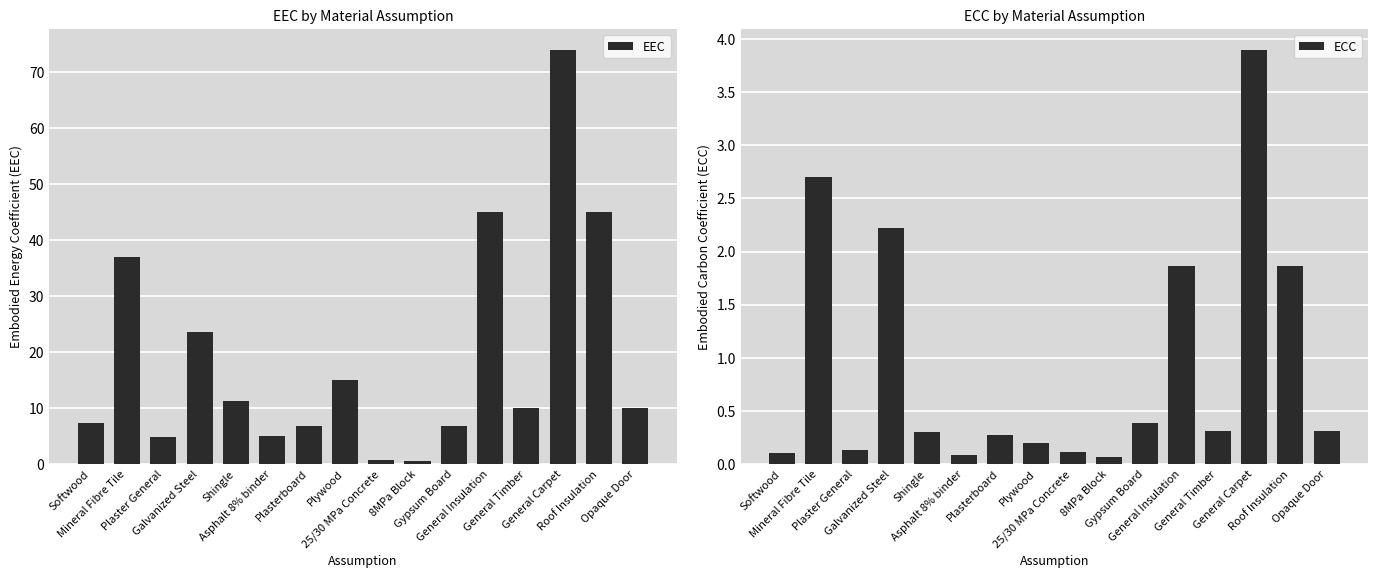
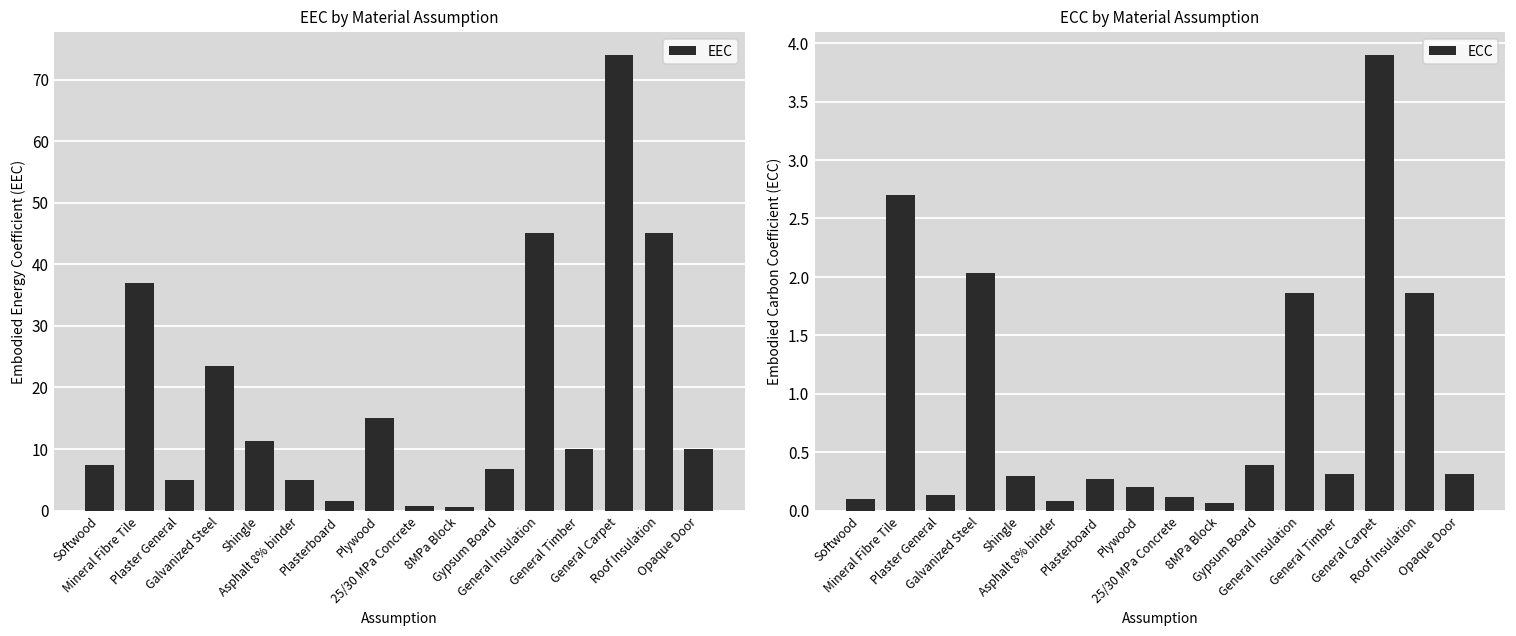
  {
    "EEC by Material Assumption": {
      "Softwood": 7,
      "Mineral Fibre Tile": 37,
      "Plaster General": 5,
      "Galvanized Steel": 24,
      "Shingle": 11,
      "Asphalt 8% binder": 5,
-     "Plasterboard": 7,
+     "Plasterboard": 2,
      "Plywood": 15,
      "25/30 MPa Concrete": 1,
      "8MPa Block": 1,
      "Gypsum Board": 7,
      "General Insulation": 45,
      "General Timber": 10,
      "General Carpet": 74,
      "Roof Insulation": 45,
      "Opaque Door": 10
    },
    "ECC by Material Assumption": {
      "Softwood": 0.10,
      "Mineral Fibre Tile": 2.70,
      "Plaster General": 0.13,
-     "Galvanized Steel": 2.22,
+     "Galvanized Steel": 2.03,
      "Shingle": 0.30,
      "Asphalt 8% binder": 0.09,
      "Plasterboard": 0.27,
      "Plywood": 0.20,
      "25/30 MPa Concrete": 0.11,
      "8MPa Block": 0.06,
      "Gypsum Board": 0.39,
      "General Insulation": 1.86,
      "General Timber": 0.31,
      "General Carpet": 3.90,
      "Roof Insulation": 1.86,
      "Opaque Door": 0.31
    }
  }
